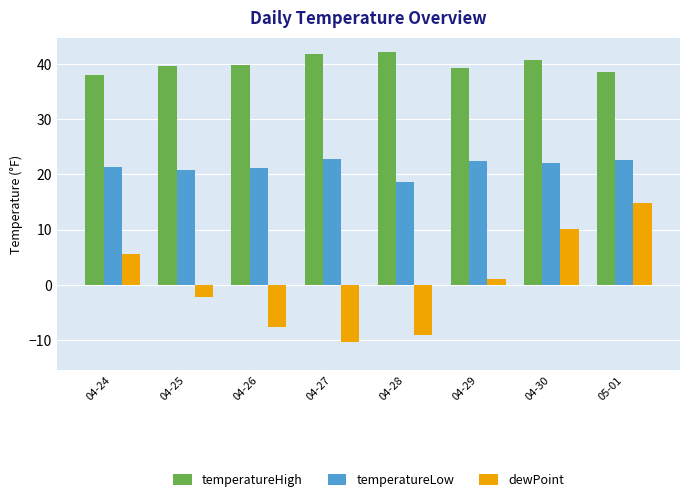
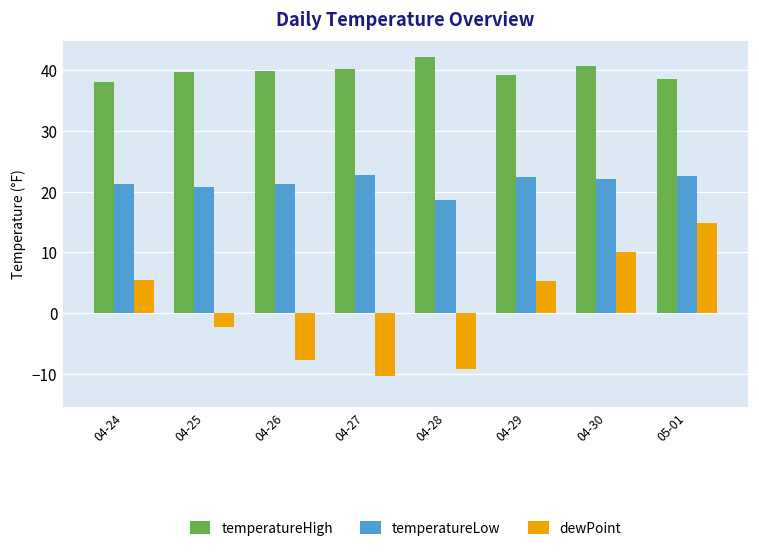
  {
    "temperatureHigh": {
      "04-24": 38,
      "04-25": 40,
      "04-26": 40,
-     "04-27": 42,
+     "04-27": 40,
      "04-28": 42,
      "04-29": 39,
      "04-30": 41,
      "05-01": 38
    },
    "temperatureLow": {
      "04-24": 21,
      "04-25": 21,
      "04-26": 21,
      "04-27": 23,
      "04-28": 19,
      "04-29": 22,
      "04-30": 22,
      "05-01": 23
    },
    "dewPoint": {
      "04-24": 6,
      "04-25": -2,
      "04-26": -8,
      "04-27": -10,
      "04-28": -9,
-     "04-29": 1,
+     "04-29": 5,
      "04-30": 10,
      "05-01": 15
    }
  }
